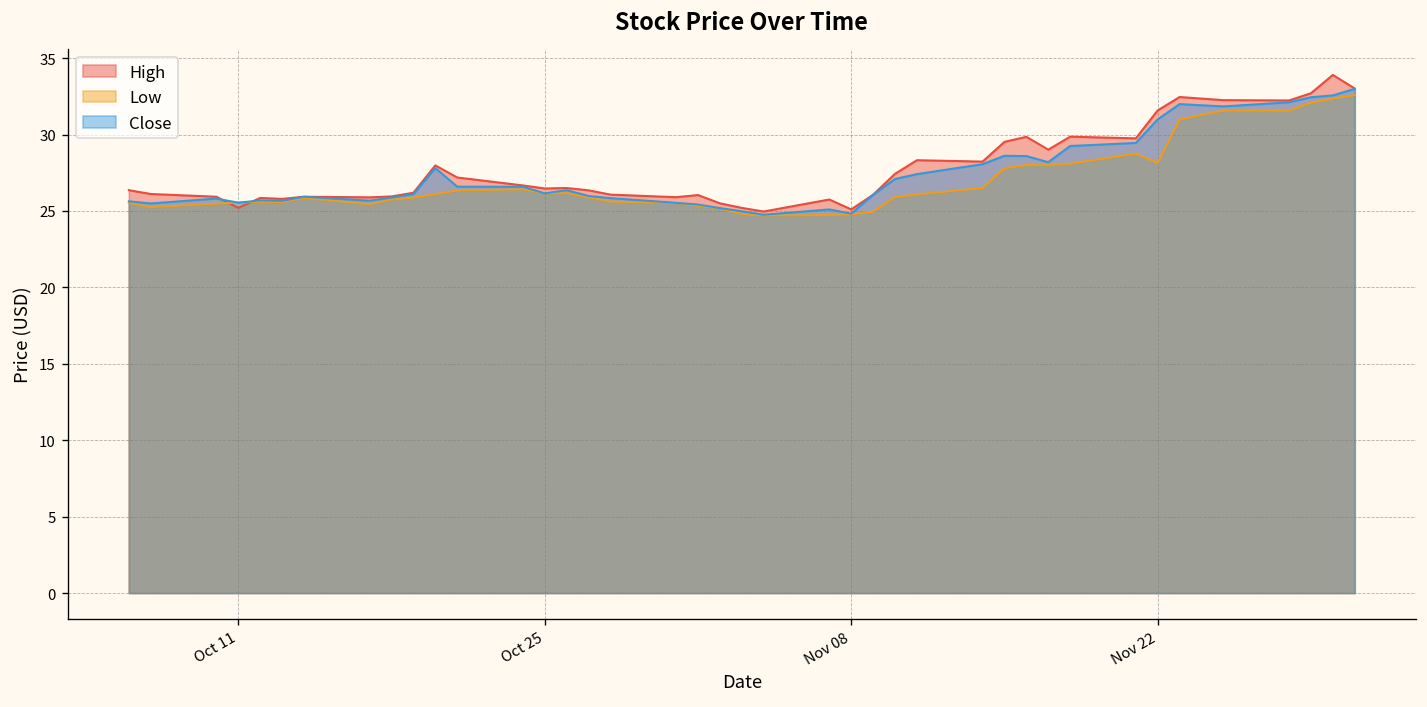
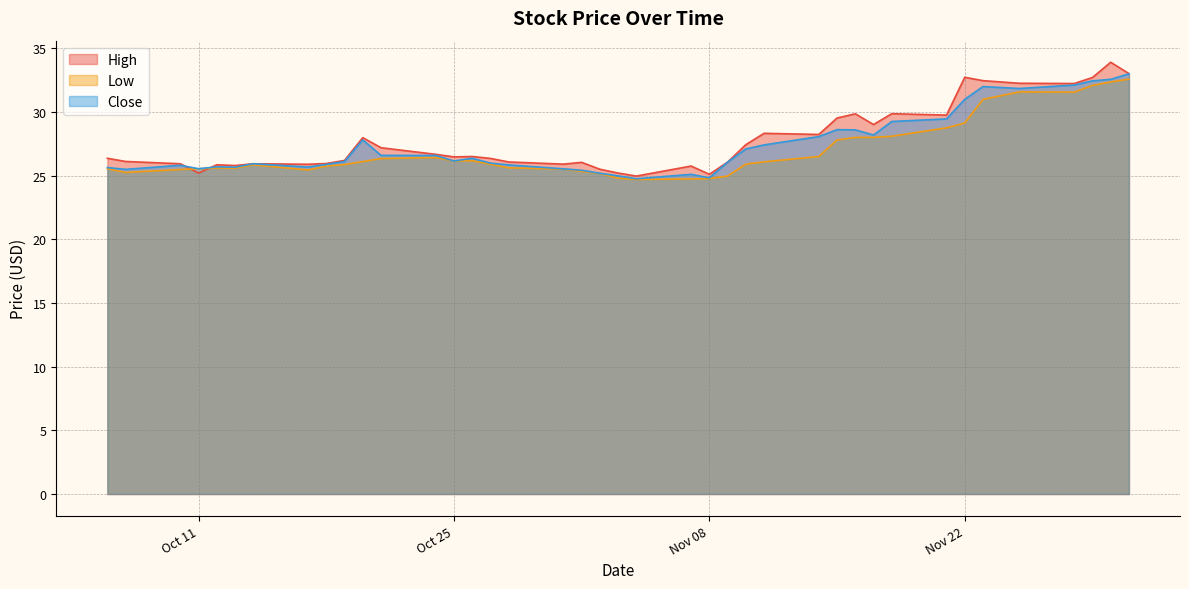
  {
    "High": {
      "Oct 11": 25.2,
      "Oct 25": 26.5,
      "Nov 08": 25.1,
-     "Nov 22": 31.6
+     "Nov 22": 32.7
    },
    "Low": {
-     "Nov 22": 28.1
+     "Nov 22": 29.1
    },
    "Close": {
      "Nov 22": 31.0
    }
  }
